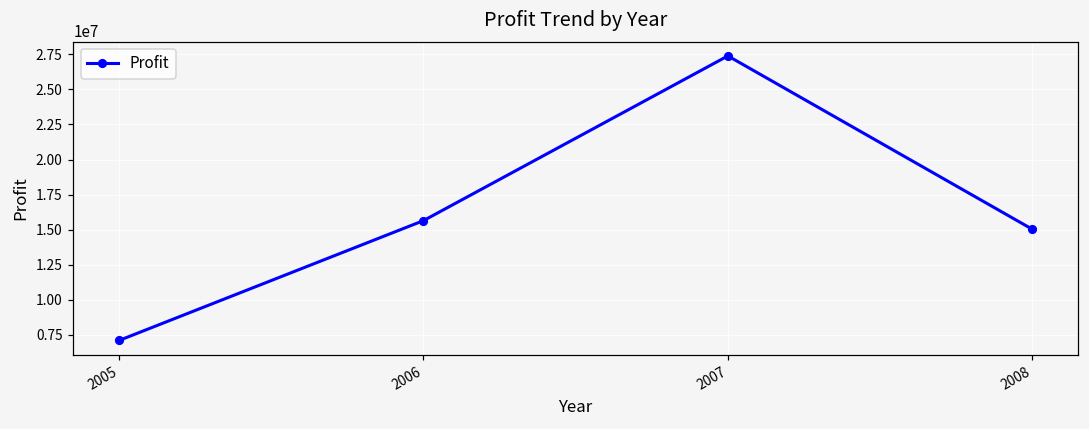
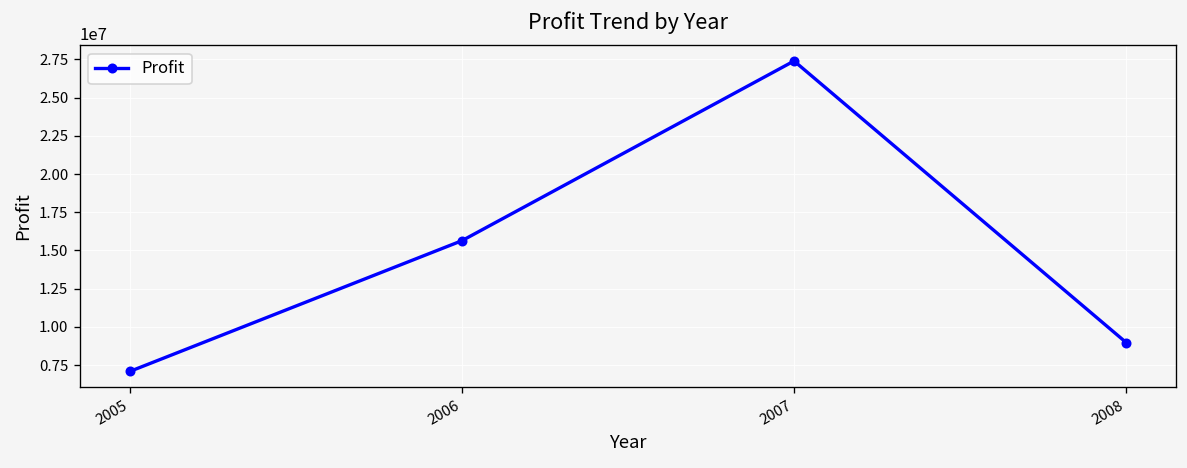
  {
    "2005": 7100000,
    "2006": 15600000,
    "2007": 27400000,
-   "2008": 15000000
+   "2008": 9000000
  }
